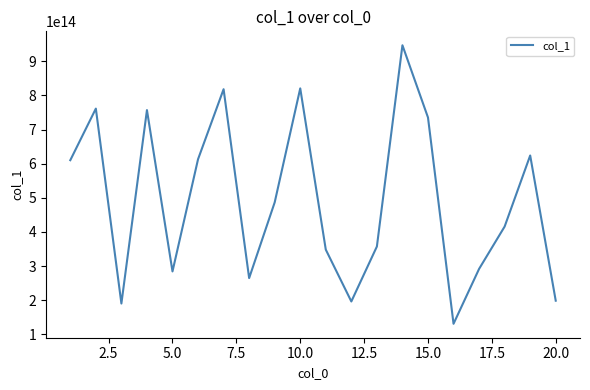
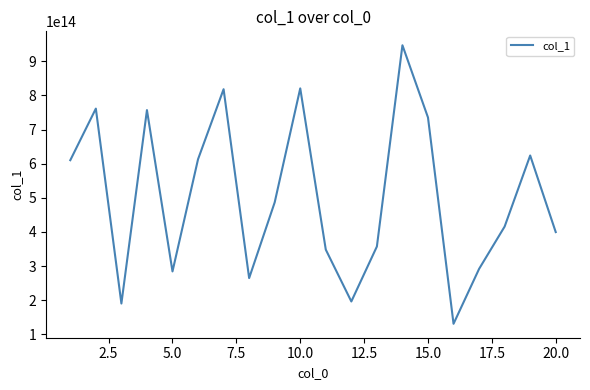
  {
    "5.0": 280000000000000,
    "10.0": 820000000000000,
    "15.0": 740000000000000,
-   "20.0": 200000000000000
+   "20.0": 400000000000000
  }
